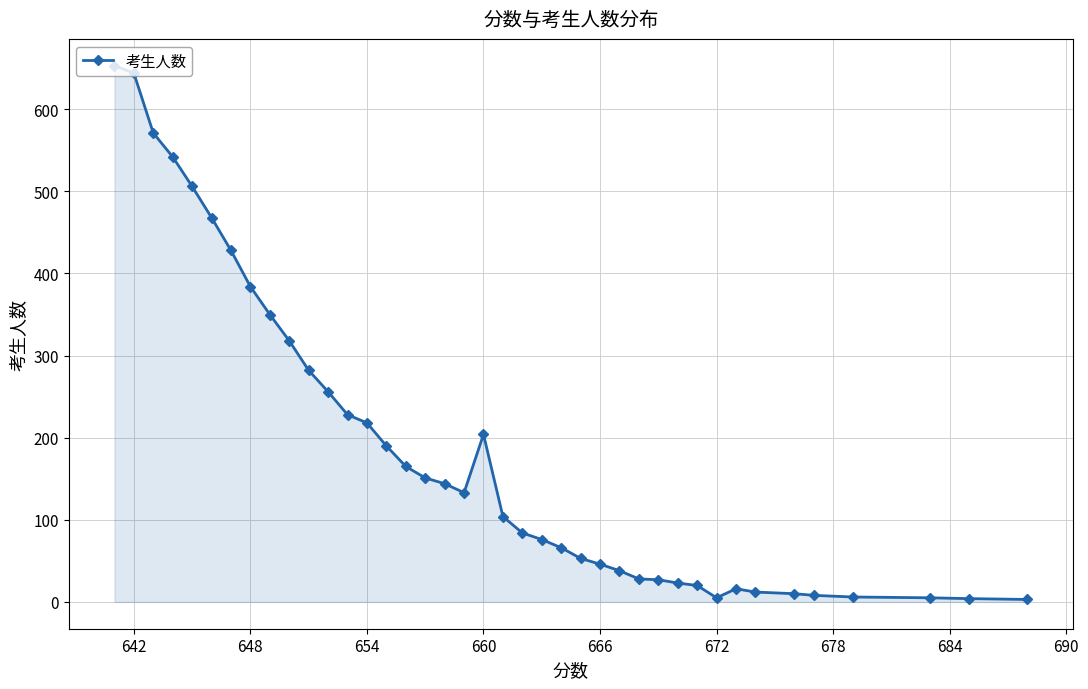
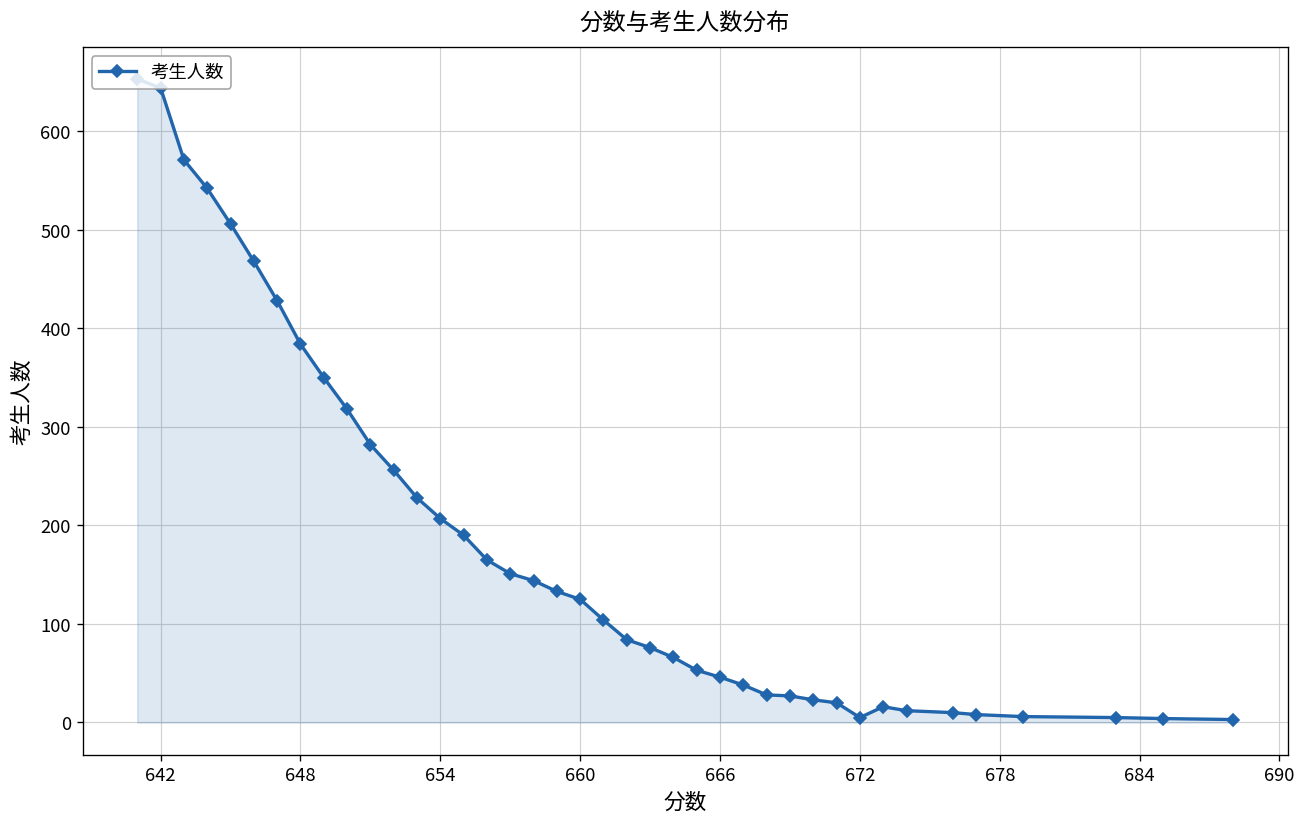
  {
    "648": 380,
-   "654": 220,
-   "660": 200,
+   "654": 210,
+   "660": 130,
    "666": 50,
    "672": 10
  }
